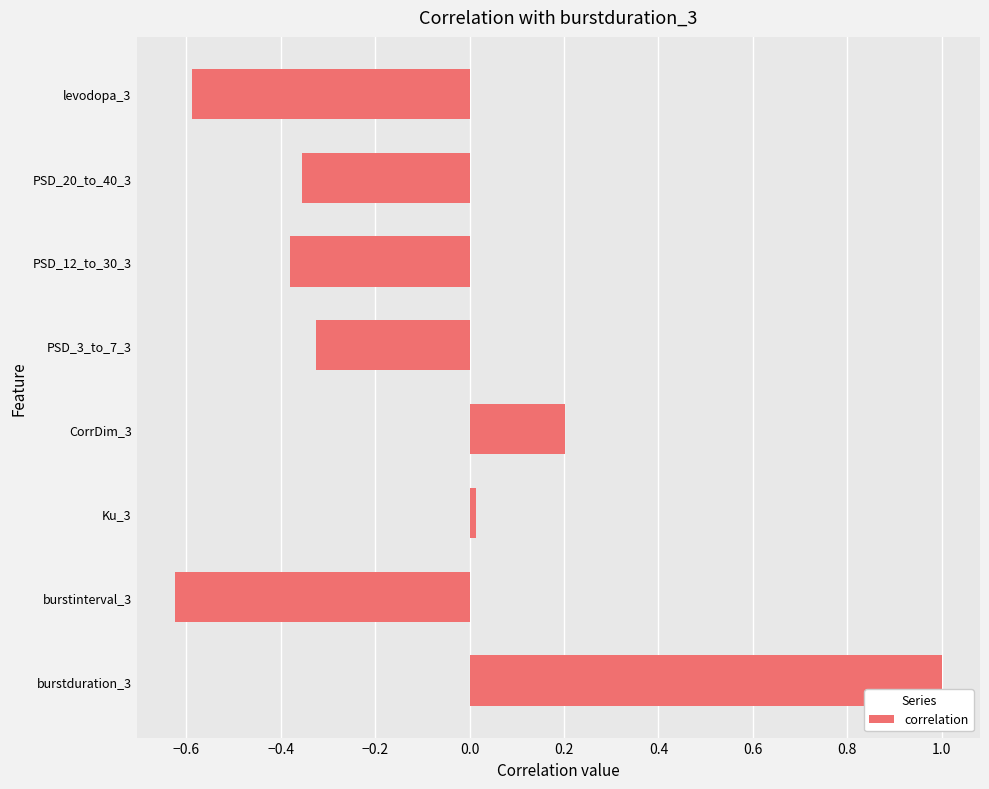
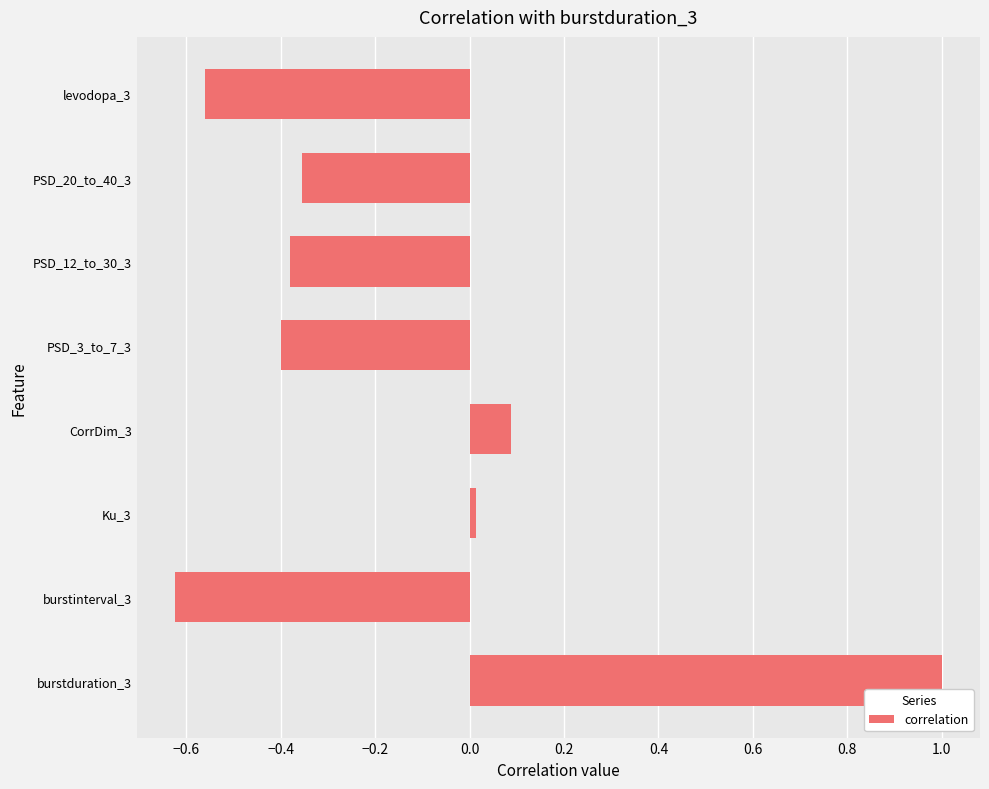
  {
-   "levodopa_3": -0.59,
+   "levodopa_3": -0.56,
    "PSD_20_to_40_3": -0.35,
    "PSD_12_to_30_3": -0.38,
-   "PSD_3_to_7_3": -0.33,
-   "CorrDim_3": 0.20,
+   "PSD_3_to_7_3": -0.40,
+   "CorrDim_3": 0.09,
    "Ku_3": 0.01,
    "burstinterval_3": -0.62,
    "burstduration_3": 1.00
  }
